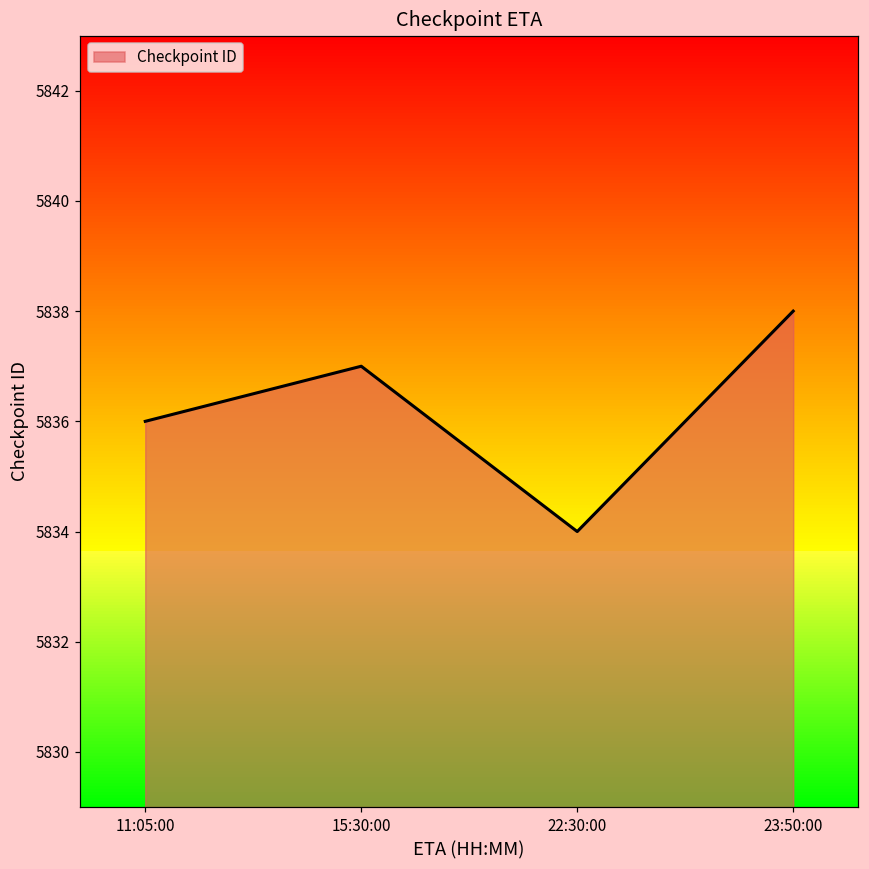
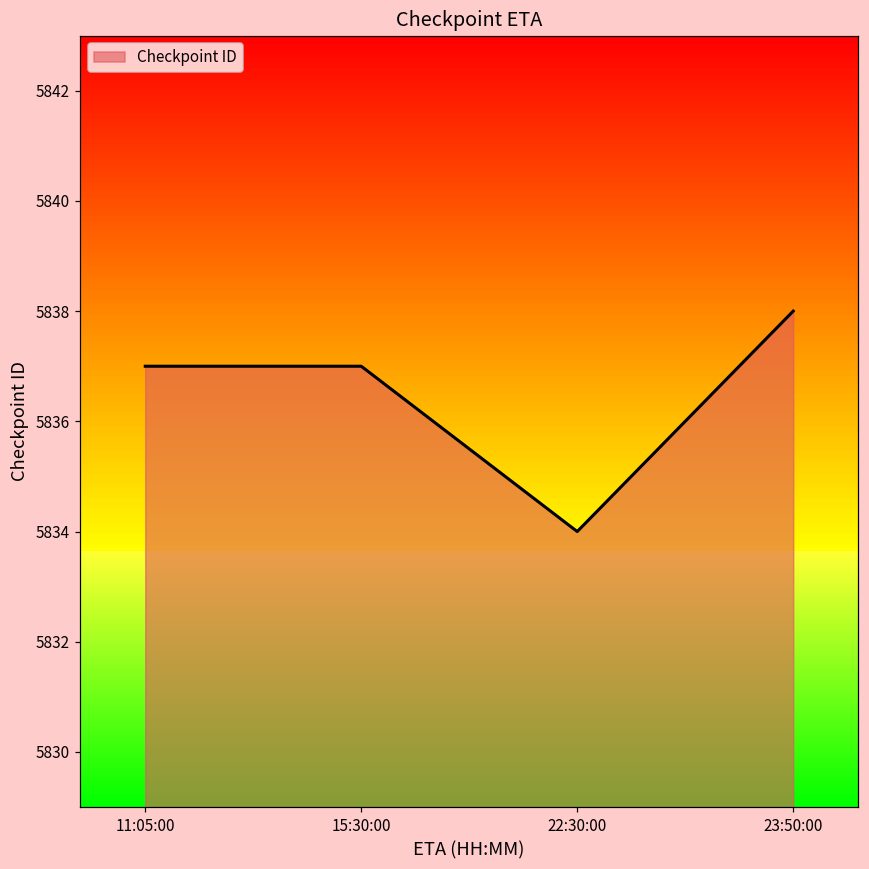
  {
-   "11:05:00": 5836,
+   "11:05:00": 5837,
    "15:30:00": 5837,
    "22:30:00": 5834,
    "23:50:00": 5838
  }
